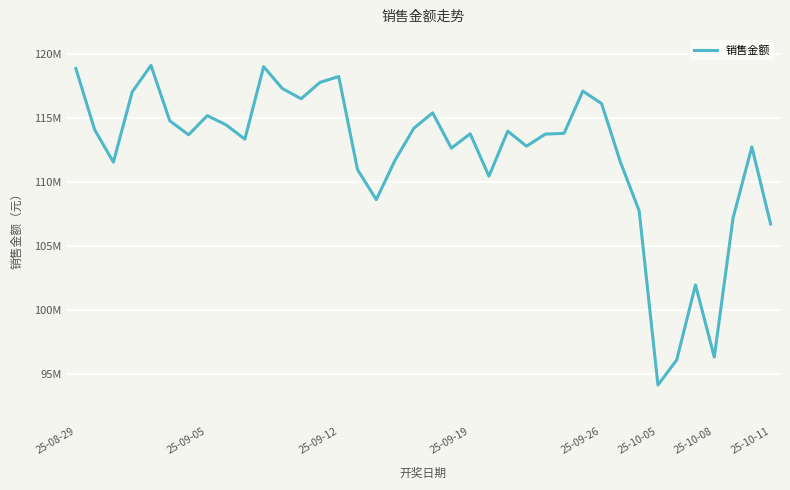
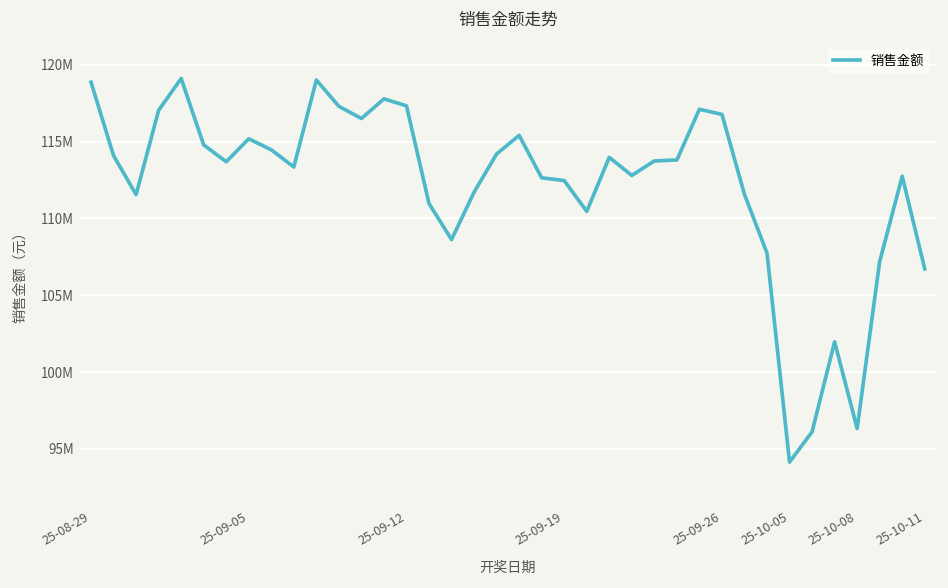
  {
    "25-08-29": 118900000,
    "25-09-05": 115200000,
-   "25-09-12": 118200000,
-   "25-09-19": 113800000,
-   "25-09-26": 116100000,
+   "25-09-12": 117300000,
+   "25-09-19": 112500000,
+   "25-09-26": 116800000,
    "25-10-05": 94100000,
    "25-10-08": 96300000,
    "25-10-11": 106700000
  }
